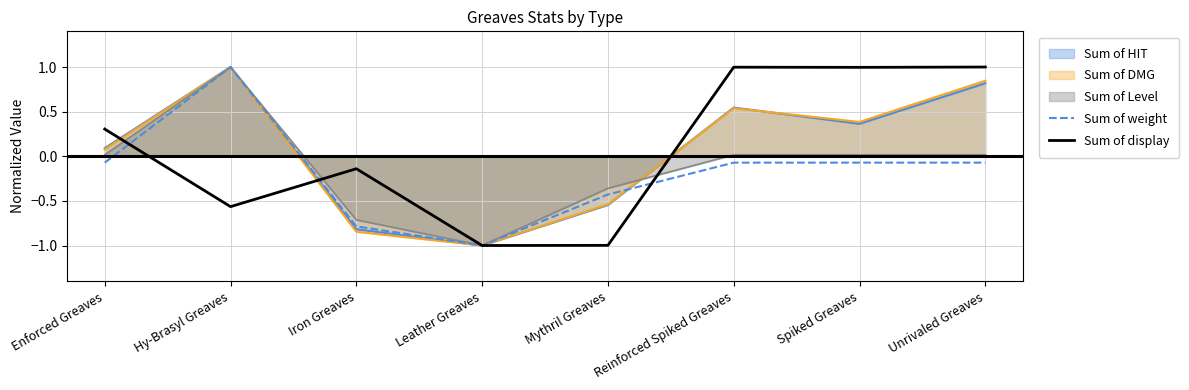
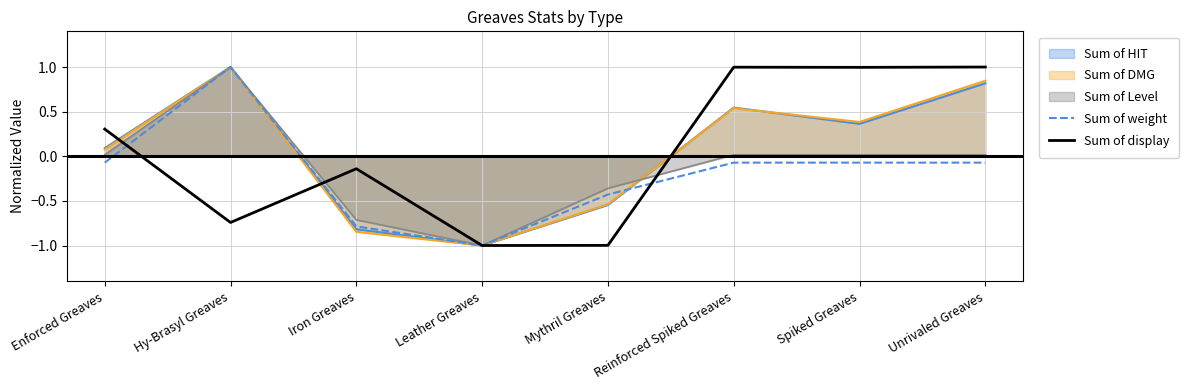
  {
    "Sum of display": {
      "Enforced Greaves": 0.3,
-     "Hy-Brasyl Greaves": -0.6,
+     "Hy-Brasyl Greaves": -0.7,
      "Iron Greaves": -0.1,
      "Mythril Greaves": -1.0,
      "Reinforced Spiked Greaves": 1.0,
      "Spiked Greaves": 1.0,
      "Unrivaled Greaves": 1.0
    }
  }
